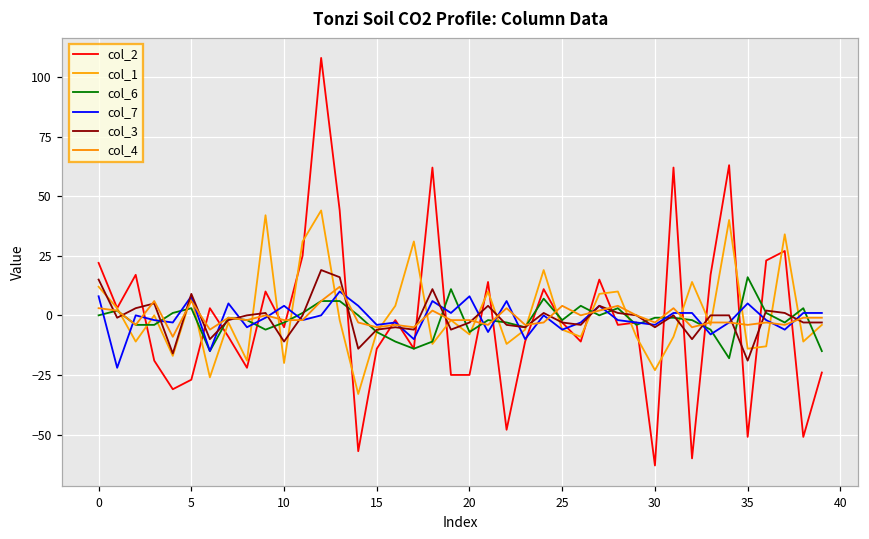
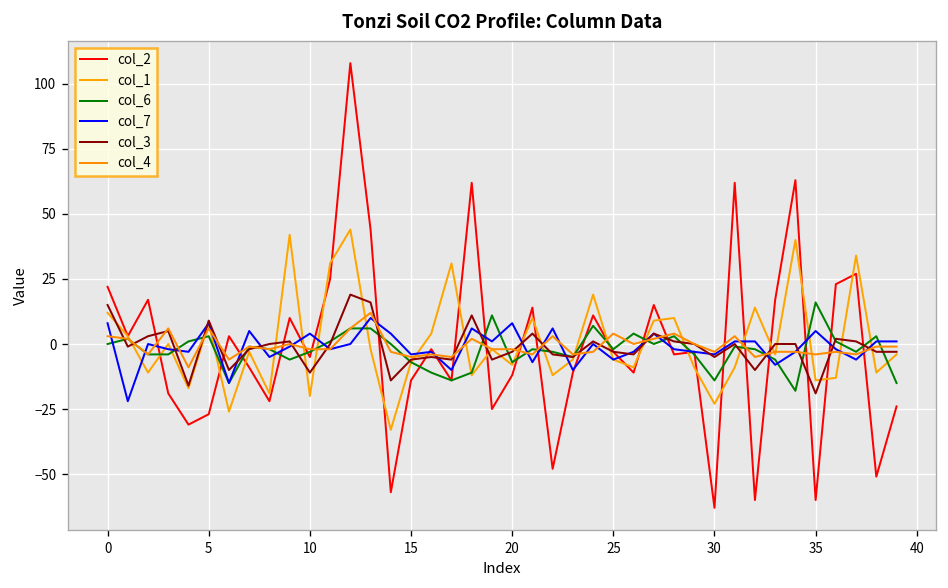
  {
    "col_2": {
      "0": 22,
      "5": -27,
      "10": -5,
      "15": -14,
-     "20": -25,
+     "20": -12,
      "30": -63,
-     "35": -51
+     "35": -60
    },
    "col_6": {
      "0": 0,
      "5": 3,
-     "30": -1,
+     "30": -14,
      "35": 16
    },
    "col_7": {
      "0": 8,
      "10": 4,
      "20": 8,
      "35": 5
    },
    "col_3": {
      "0": 15,
      "10": -11,
      "35": -19
    }
  }
